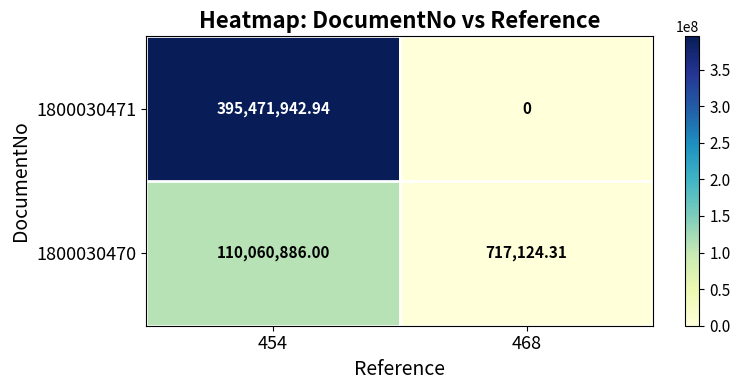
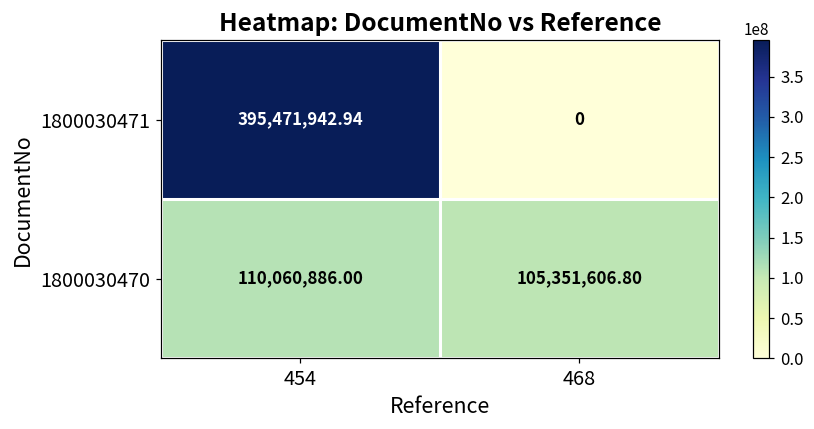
  {
    "1800030471": {
      "454": "395,471,942.94",
      "468": "0"
    },
    "1800030470": {
      "454": "110,060,886.00",
-     "468": "717,124.31"
+     "468": "105,351,606.80"
    }
  }
